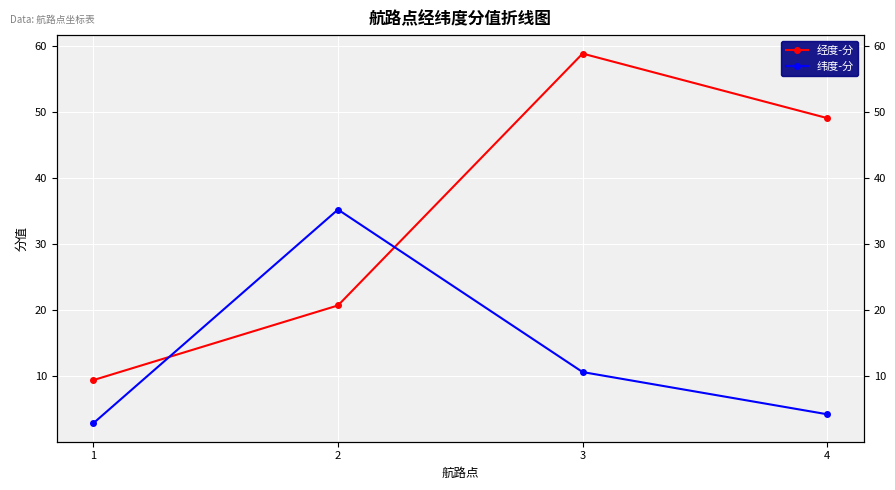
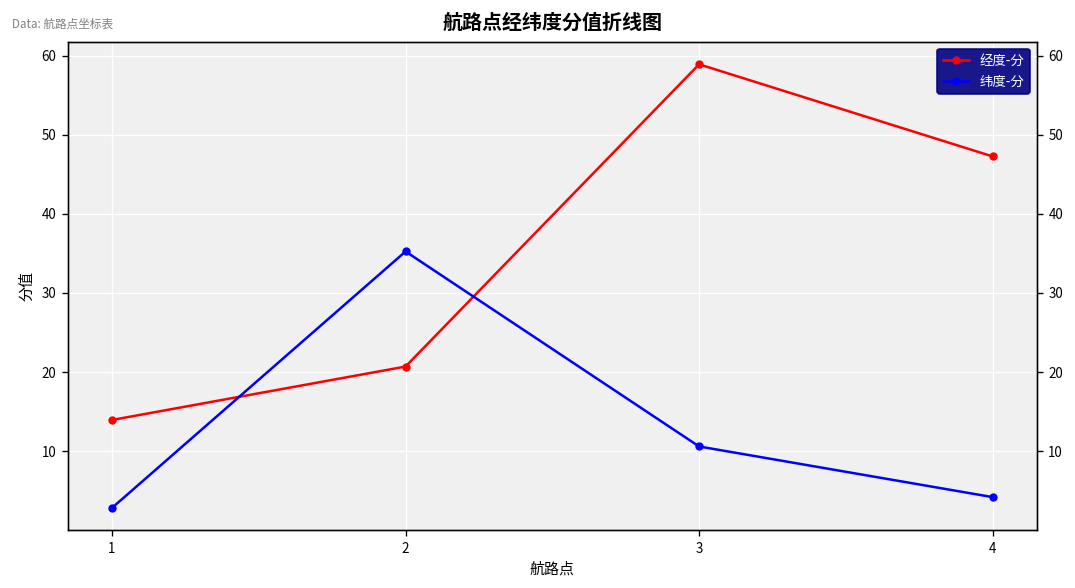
  {
    "经度-分": {
-     "1": 9,
+     "1": 14,
      "2": 21,
      "3": 59,
-     "4": 49
+     "4": 47
    },
    "纬度-分": {
      "1": 3,
      "2": 35,
      "3": 11,
      "4": 4
    }
  }
